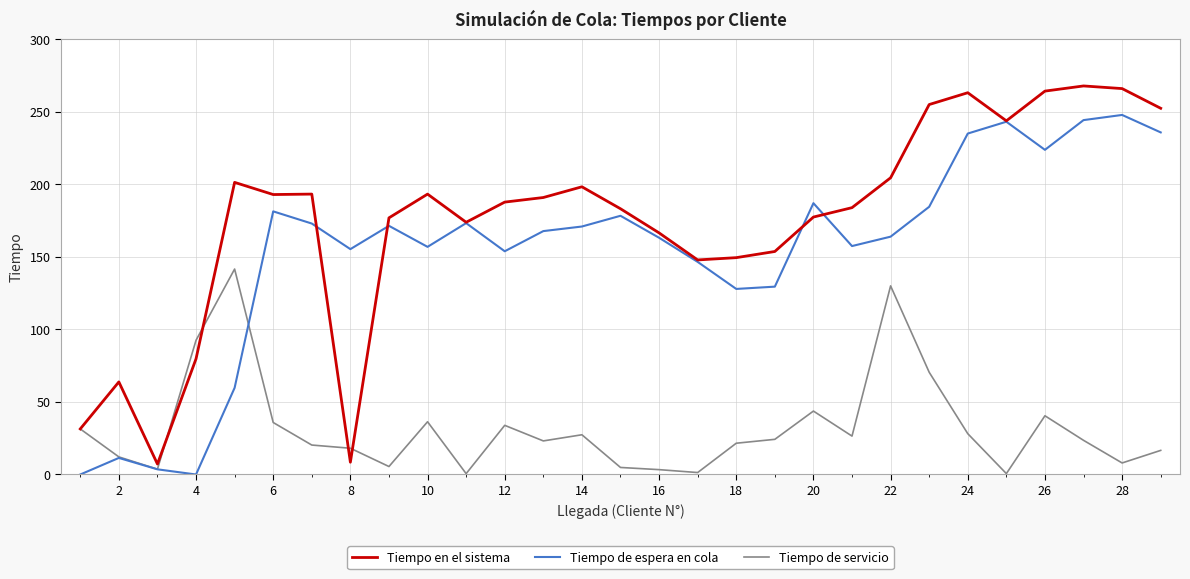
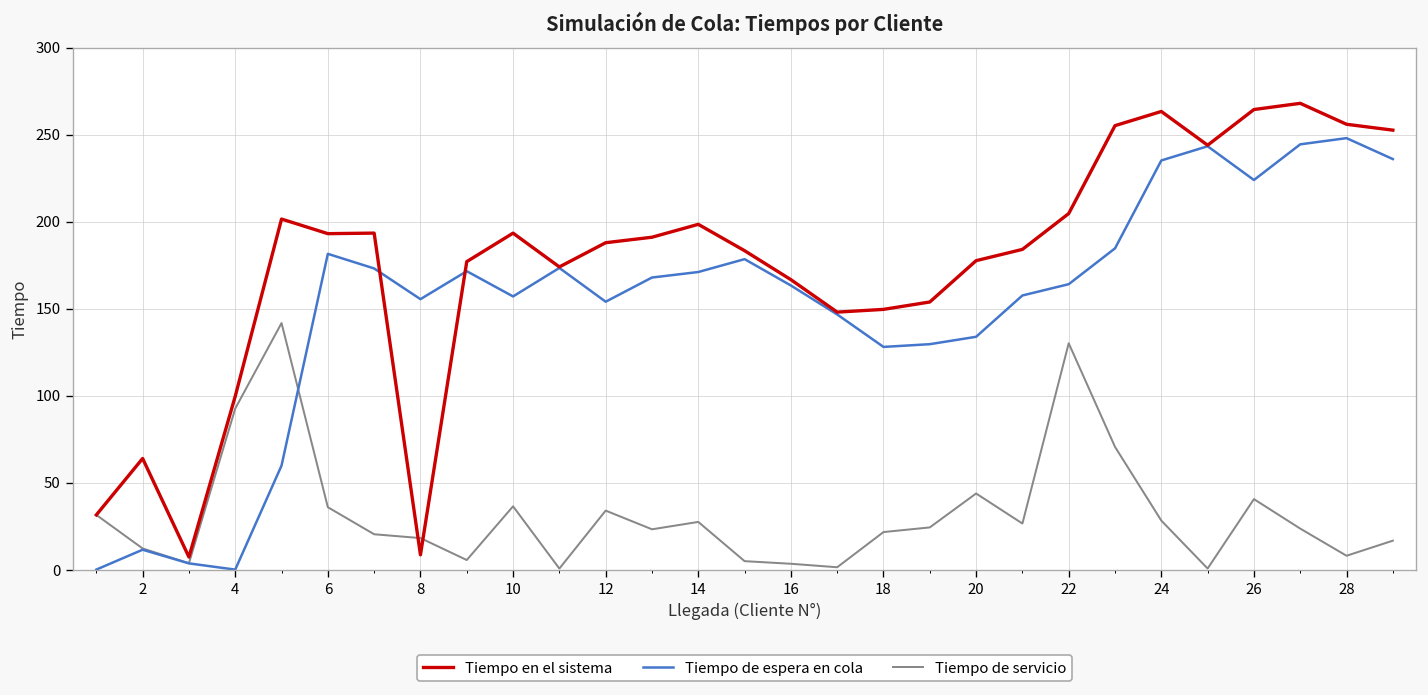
  {
    "Tiempo en el sistema": {
      "2": 64,
-     "4": 80,
+     "4": 100,
      "6": 193,
      "8": 8,
      "10": 193,
      "12": 188,
      "14": 198,
      "16": 167,
      "18": 150,
      "20": 178,
      "22": 205,
      "24": 263,
      "26": 264,
-     "28": 266
+     "28": 256
    },
    "Tiempo de espera en cola": {
      "4": 0,
      "6": 181,
      "8": 155,
      "10": 157,
      "12": 154,
      "14": 171,
      "16": 163,
      "18": 128,
-     "20": 187,
+     "20": 134,
      "22": 164,
      "24": 235,
      "26": 224,
      "28": 248
    },
    "Tiempo de servicio": {
      "4": 93,
      "6": 36,
      "8": 18,
      "10": 36,
      "12": 34,
      "14": 27,
      "16": 3,
      "18": 22,
      "20": 44,
      "22": 130,
      "24": 28,
      "26": 41,
      "28": 8
    }
  }
